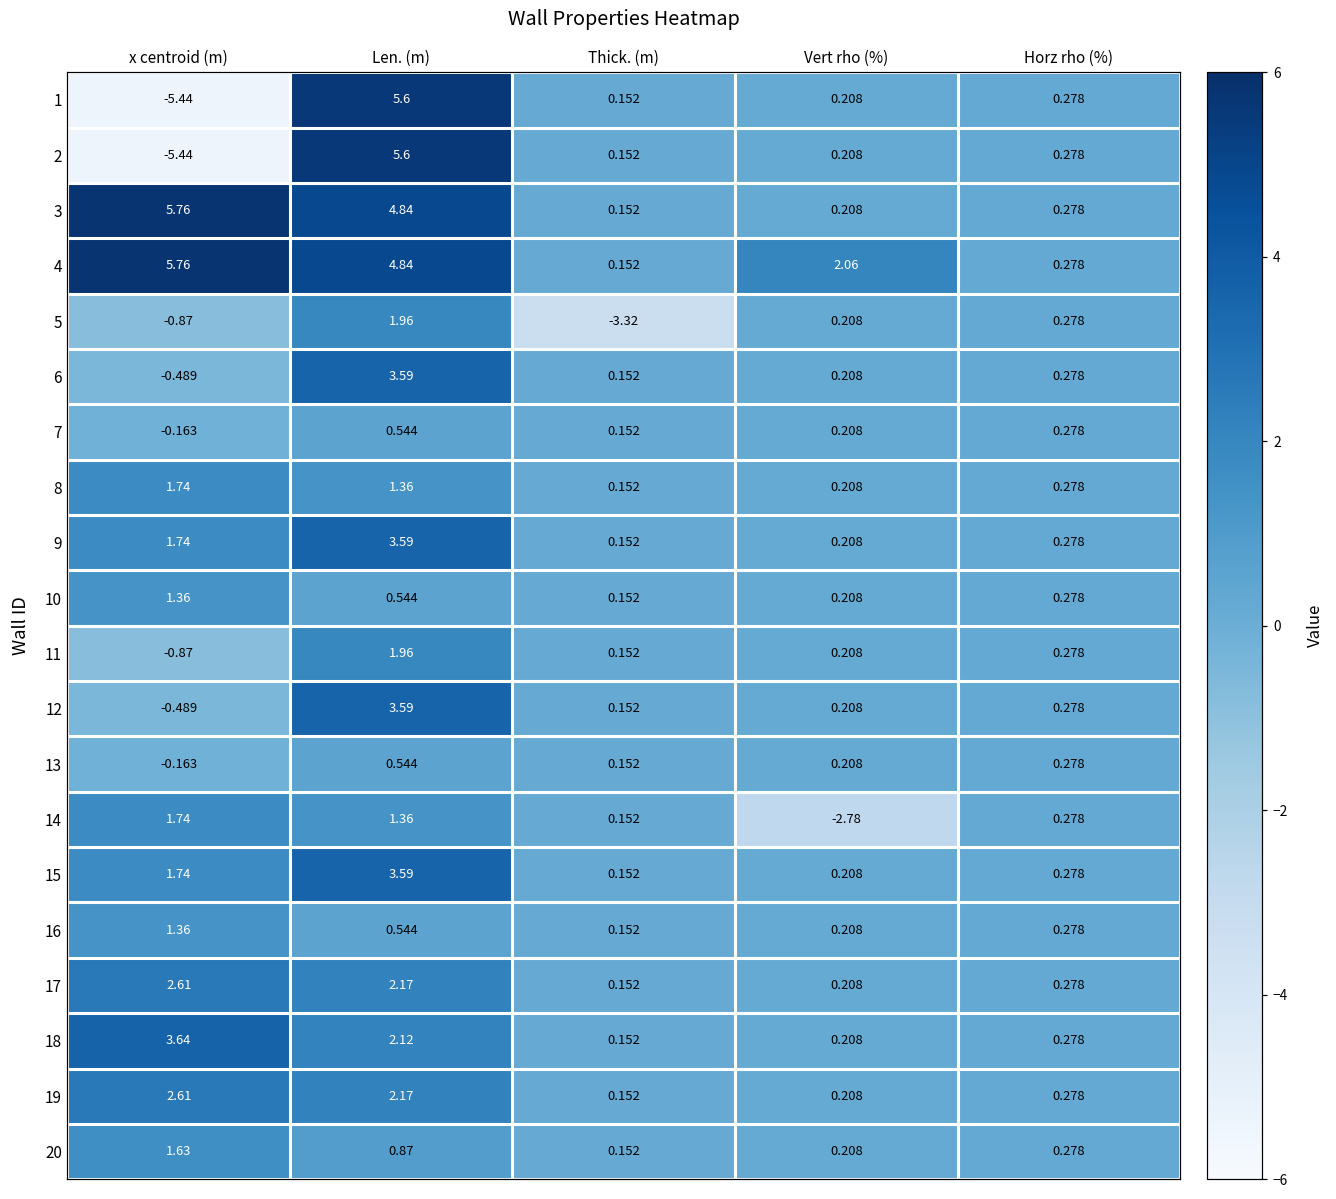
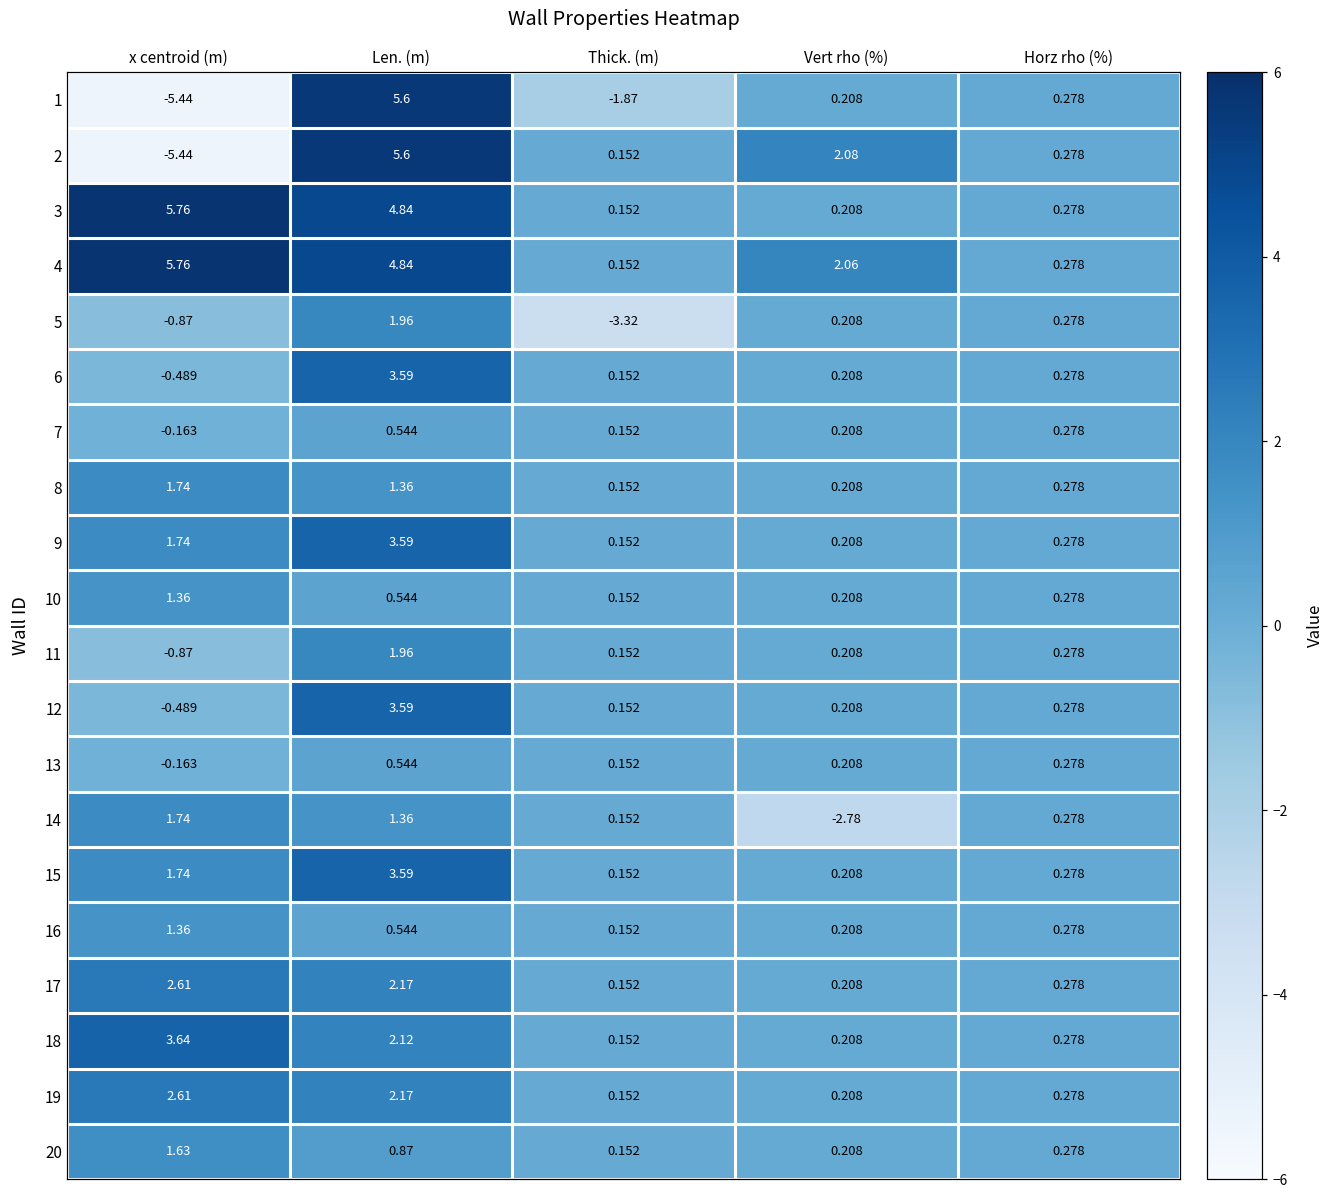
  {
    "1": {
      "x centroid (m)": -5.44,
      "Len. (m)": 5.6,
-     "Thick. (m)": 0.152,
+     "Thick. (m)": -1.87,
      "Vert rho (%)": 0.208,
      "Horz rho (%)": 0.278
    },
    "2": {
      "x centroid (m)": -5.44,
      "Len. (m)": 5.6,
      "Thick. (m)": 0.152,
-     "Vert rho (%)": 0.208,
+     "Vert rho (%)": 2.08,
      "Horz rho (%)": 0.278
    },
    "3": {
      "x centroid (m)": 5.76,
      "Len. (m)": 4.84,
      "Thick. (m)": 0.152,
      "Vert rho (%)": 0.208,
      "Horz rho (%)": 0.278
    },
    "4": {
      "x centroid (m)": 5.76,
      "Len. (m)": 4.84,
      "Thick. (m)": 0.152,
      "Vert rho (%)": 2.06,
      "Horz rho (%)": 0.278
    },
    "5": {
      "x centroid (m)": -0.87,
      "Len. (m)": 1.96,
      "Thick. (m)": -3.32,
      "Vert rho (%)": 0.208,
      "Horz rho (%)": 0.278
    },
    "6": {
      "x centroid (m)": -0.489,
      "Len. (m)": 3.59,
      "Thick. (m)": 0.152,
      "Vert rho (%)": 0.208,
      "Horz rho (%)": 0.278
    },
    "7": {
      "x centroid (m)": -0.163,
      "Len. (m)": 0.544,
      "Thick. (m)": 0.152,
      "Vert rho (%)": 0.208,
      "Horz rho (%)": 0.278
    },
    "8": {
      "x centroid (m)": 1.74,
      "Len. (m)": 1.36,
      "Thick. (m)": 0.152,
      "Vert rho (%)": 0.208,
      "Horz rho (%)": 0.278
    },
    "9": {
      "x centroid (m)": 1.74,
      "Len. (m)": 3.59,
      "Thick. (m)": 0.152,
      "Vert rho (%)": 0.208,
      "Horz rho (%)": 0.278
    },
    "10": {
      "x centroid (m)": 1.36,
      "Len. (m)": 0.544,
      "Thick. (m)": 0.152,
      "Vert rho (%)": 0.208,
      "Horz rho (%)": 0.278
    },
    "11": {
      "x centroid (m)": -0.87,
      "Len. (m)": 1.96,
      "Thick. (m)": 0.152,
      "Vert rho (%)": 0.208,
      "Horz rho (%)": 0.278
    },
    "12": {
      "x centroid (m)": -0.489,
      "Len. (m)": 3.59,
      "Thick. (m)": 0.152,
      "Vert rho (%)": 0.208,
      "Horz rho (%)": 0.278
    },
    "13": {
      "x centroid (m)": -0.163,
      "Len. (m)": 0.544,
      "Thick. (m)": 0.152,
      "Vert rho (%)": 0.208,
      "Horz rho (%)": 0.278
    },
    "14": {
      "x centroid (m)": 1.74,
      "Len. (m)": 1.36,
      "Thick. (m)": 0.152,
      "Vert rho (%)": -2.78,
      "Horz rho (%)": 0.278
    },
    "15": {
      "x centroid (m)": 1.74,
      "Len. (m)": 3.59,
      "Thick. (m)": 0.152,
      "Vert rho (%)": 0.208,
      "Horz rho (%)": 0.278
    },
    "16": {
      "x centroid (m)": 1.36,
      "Len. (m)": 0.544,
      "Thick. (m)": 0.152,
      "Vert rho (%)": 0.208,
      "Horz rho (%)": 0.278
    },
    "17": {
      "x centroid (m)": 2.61,
      "Len. (m)": 2.17,
      "Thick. (m)": 0.152,
      "Vert rho (%)": 0.208,
      "Horz rho (%)": 0.278
    },
    "18": {
      "x centroid (m)": 3.64,
      "Len. (m)": 2.12,
      "Thick. (m)": 0.152,
      "Vert rho (%)": 0.208,
      "Horz rho (%)": 0.278
    },
    "19": {
      "x centroid (m)": 2.61,
      "Len. (m)": 2.17,
      "Thick. (m)": 0.152,
      "Vert rho (%)": 0.208,
      "Horz rho (%)": 0.278
    },
    "20": {
      "x centroid (m)": 1.63,
      "Len. (m)": 0.87,
      "Thick. (m)": 0.152,
      "Vert rho (%)": 0.208,
      "Horz rho (%)": 0.278
    }
  }
